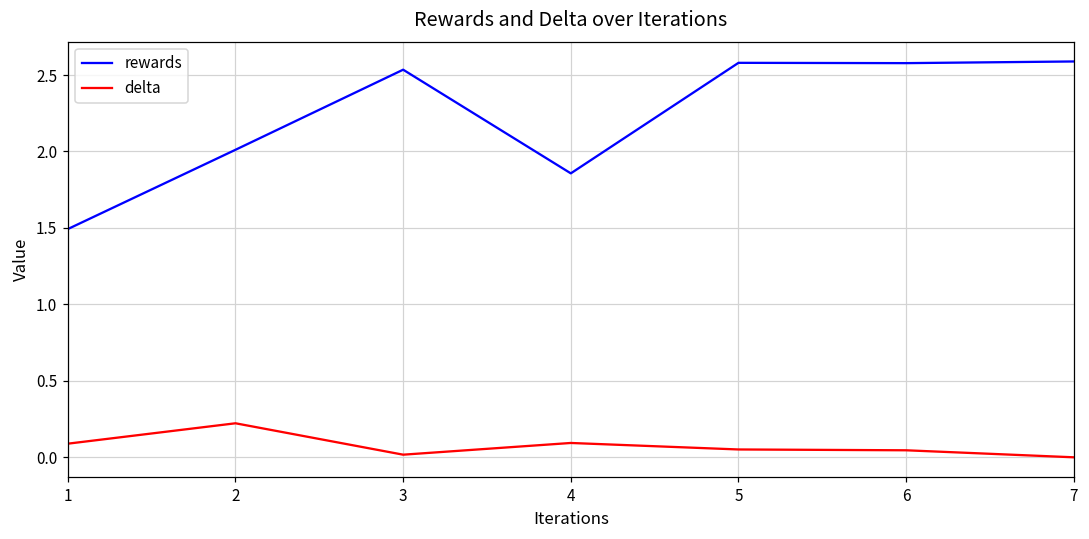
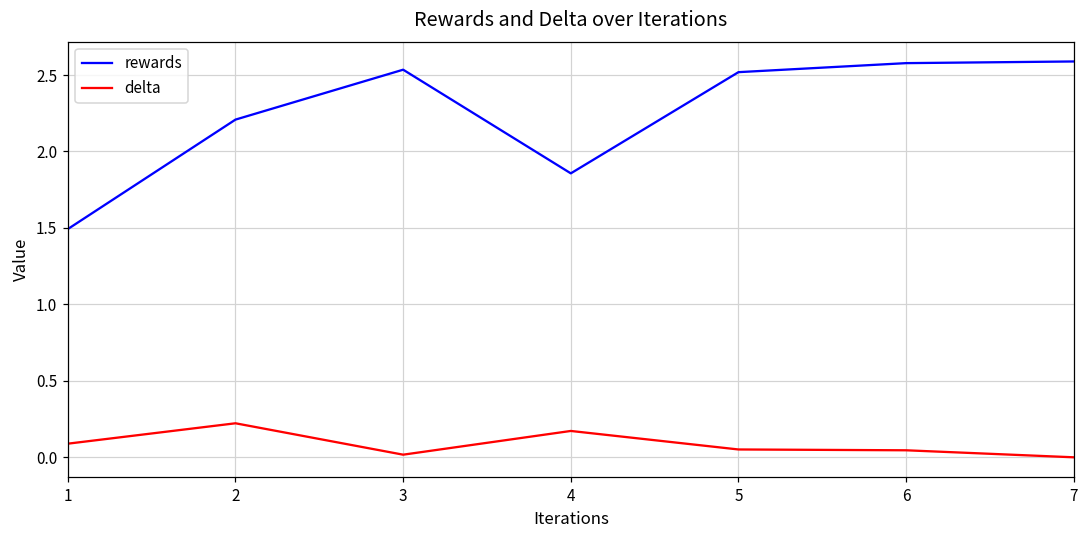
  {
    "rewards": {
      "1": 1.49,
-     "2": 2.01,
+     "2": 2.21,
      "3": 2.53,
      "4": 1.86,
-     "5": 2.58,
+     "5": 2.52,
      "6": 2.58,
      "7": 2.59
    },
    "delta": {
      "1": 0.09,
      "2": 0.22,
      "3": 0.02,
-     "4": 0.09,
+     "4": 0.17,
      "5": 0.05,
      "6": 0.05,
      "7": 0.00
    }
  }
